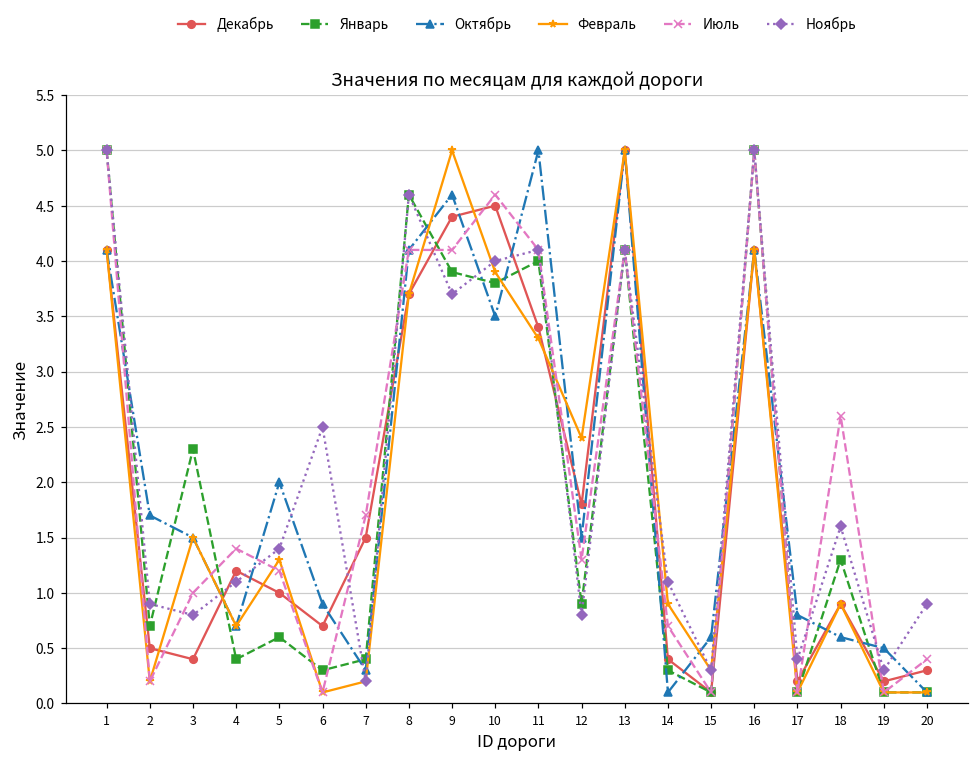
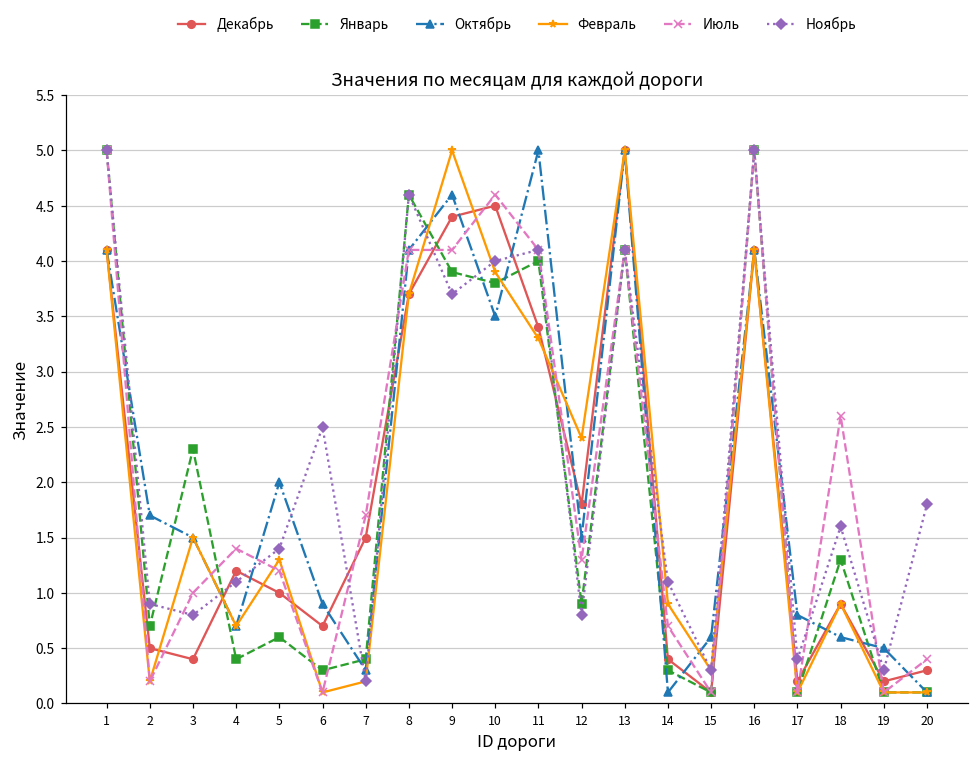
  {
    "Декабрь": {
      "2": 0.5,
      "3": 0.4,
      "4": 1.2,
      "5": 1.0,
      "6": 0.7,
      "7": 1.5,
      "9": 4.4,
      "10": 4.5,
      "11": 3.4,
      "12": 1.8,
      "14": 0.4,
      "17": 0.2,
      "19": 0.2,
      "20": 0.3
    },
    "Январь": {
      "2": 0.7,
      "3": 2.3,
      "4": 0.4,
      "5": 0.6,
      "6": 0.3,
      "7": 0.4,
      "9": 3.9,
      "10": 3.8,
      "11": 4.0,
      "12": 0.9,
      "14": 0.3,
      "18": 1.3
    },
    "Октябрь": {
      "2": 1.7,
      "5": 2.0,
      "6": 0.9,
      "7": 0.3,
      "9": 4.6,
      "10": 3.5,
      "11": 5.0,
      "12": 1.5,
      "14": 0.1,
      "15": 0.6,
      "17": 0.8,
      "18": 0.6,
      "19": 0.5
    },
    "Февраль": {
      "5": 1.3,
      "9": 5.0,
      "10": 3.9,
      "11": 3.3,
      "12": 2.4,
      "14": 0.9
    },
    "Июль": {
      "3": 1.0,
      "4": 1.4,
      "5": 1.2,
      "7": 1.7,
      "9": 4.1,
      "10": 4.6,
      "12": 1.3,
      "14": 0.7,
      "18": 2.6,
      "20": 0.4
    },
    "Ноябрь": {
      "2": 0.9,
      "3": 0.8,
      "4": 1.1,
      "5": 1.4,
      "6": 2.5,
      "9": 3.7,
      "10": 4.0,
      "12": 0.8,
      "14": 1.1,
      "17": 0.4,
      "18": 1.6,
      "19": 0.3,
-     "20": 0.9
+     "20": 1.8
    }
  }
